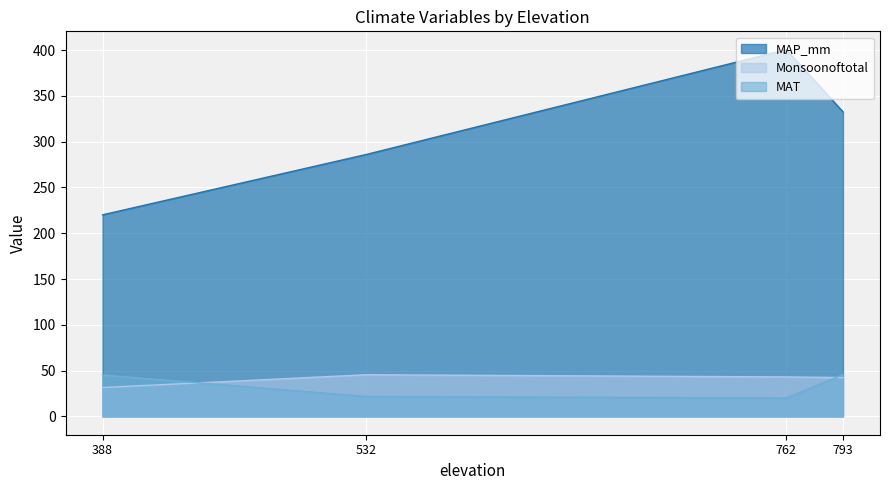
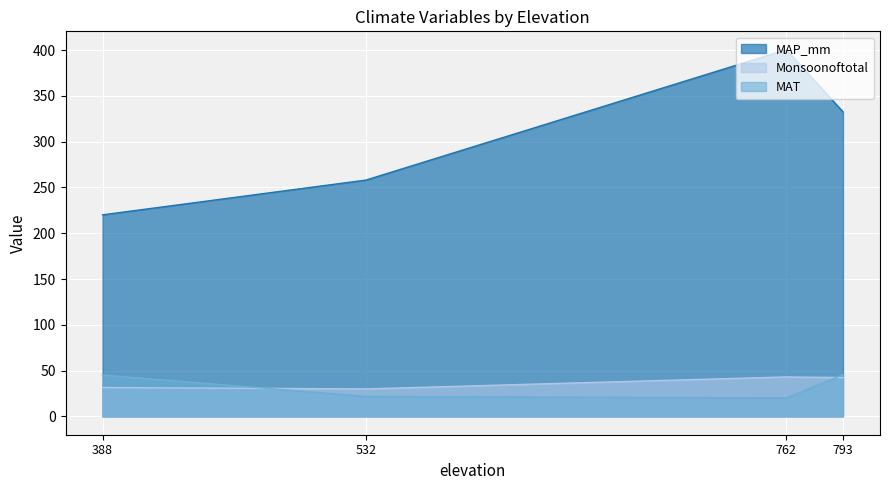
  {
    "MAP_mm": {
      "388": 220,
-     "532": 290,
+     "532": 260,
      "793": 330
    },
    "Monsoonoftotal": {
      "388": 30,
-     "532": 50,
+     "532": 30,
      "762": 40,
      "793": 40
    },
    "MAT": {
      "388": 50,
      "532": 20,
      "762": 20,
      "793": 50
    }
  }
